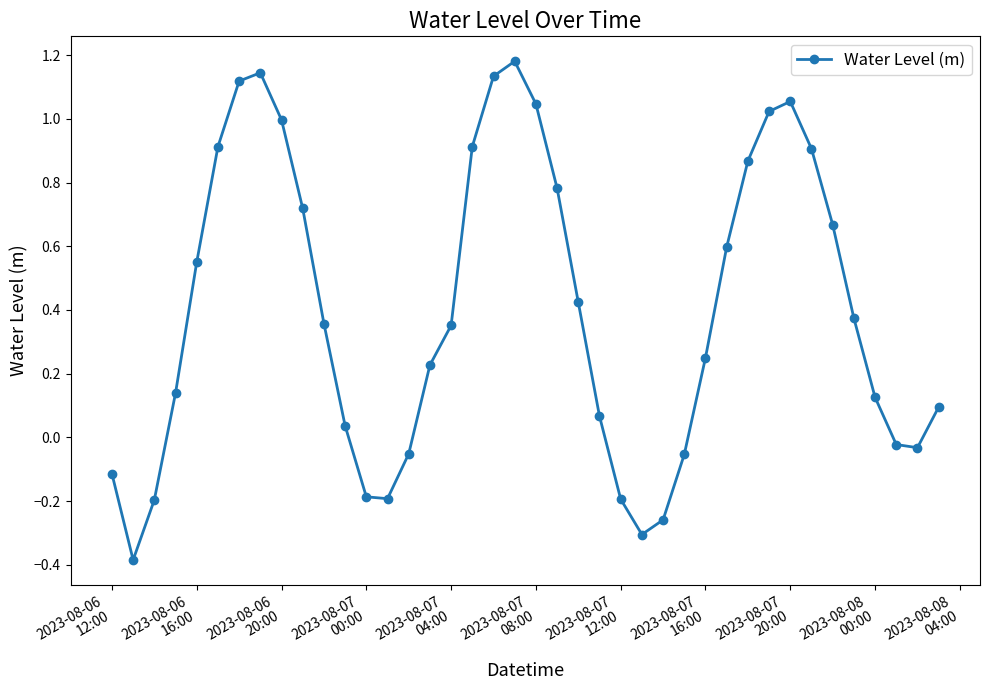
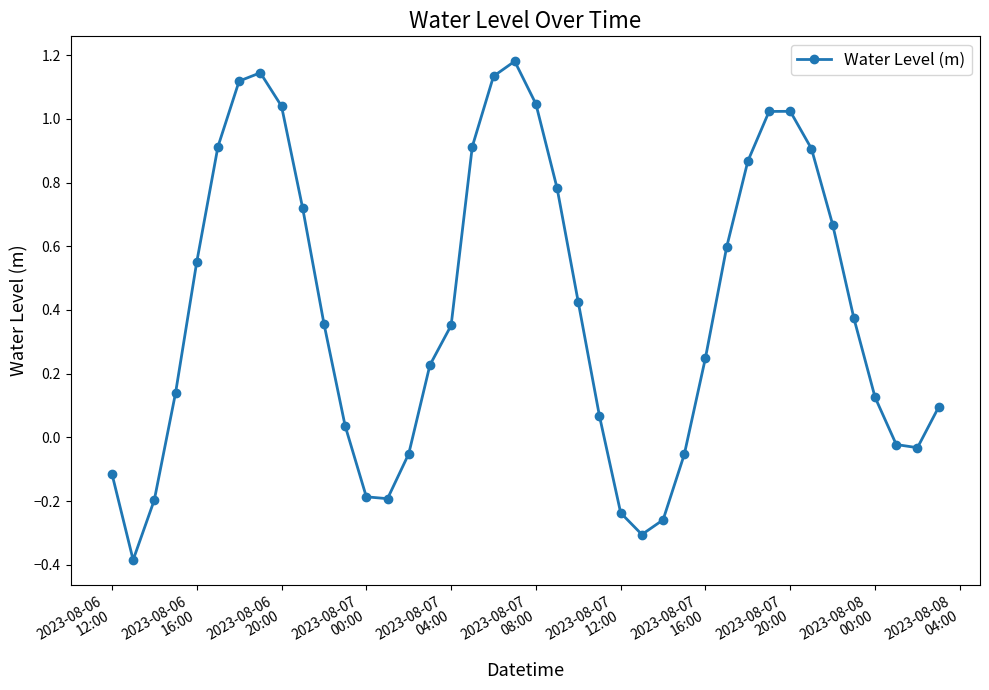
  {
    "2023-08-06 12:00": -0.11,
    "2023-08-06 16:00": 0.55,
-   "2023-08-06 20:00": 1.00,
+   "2023-08-06 20:00": 1.04,
    "2023-08-07 00:00": -0.19,
    "2023-08-07 04:00": 0.35,
    "2023-08-07 08:00": 1.05,
-   "2023-08-07 12:00": -0.19,
+   "2023-08-07 12:00": -0.24,
    "2023-08-07 16:00": 0.25,
-   "2023-08-07 20:00": 1.05,
+   "2023-08-07 20:00": 1.02,
    "2023-08-08 00:00": 0.13
  }
